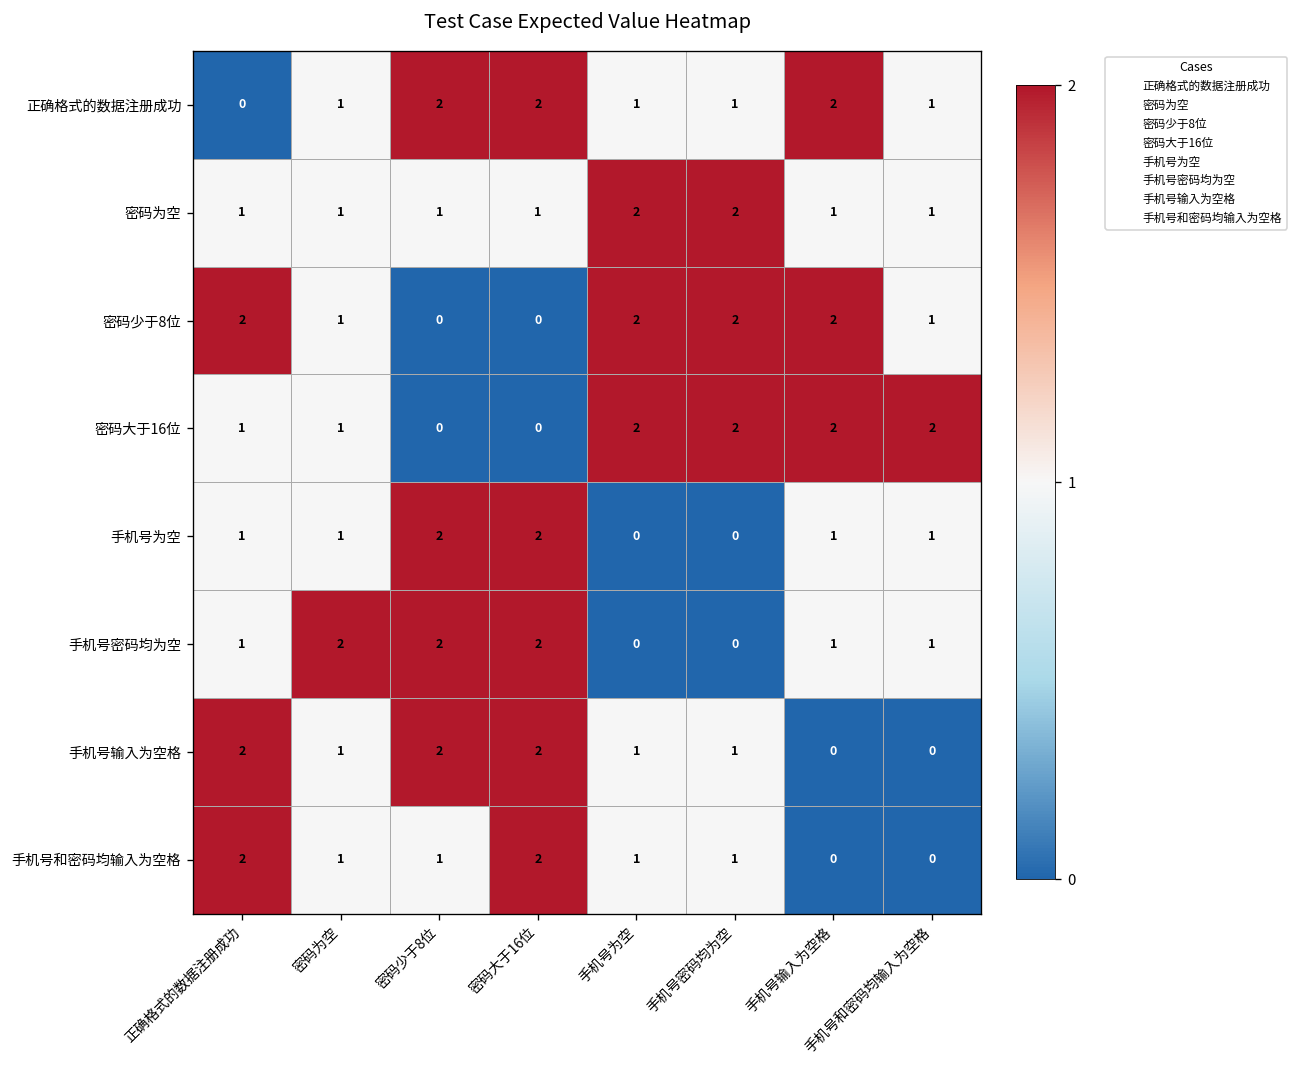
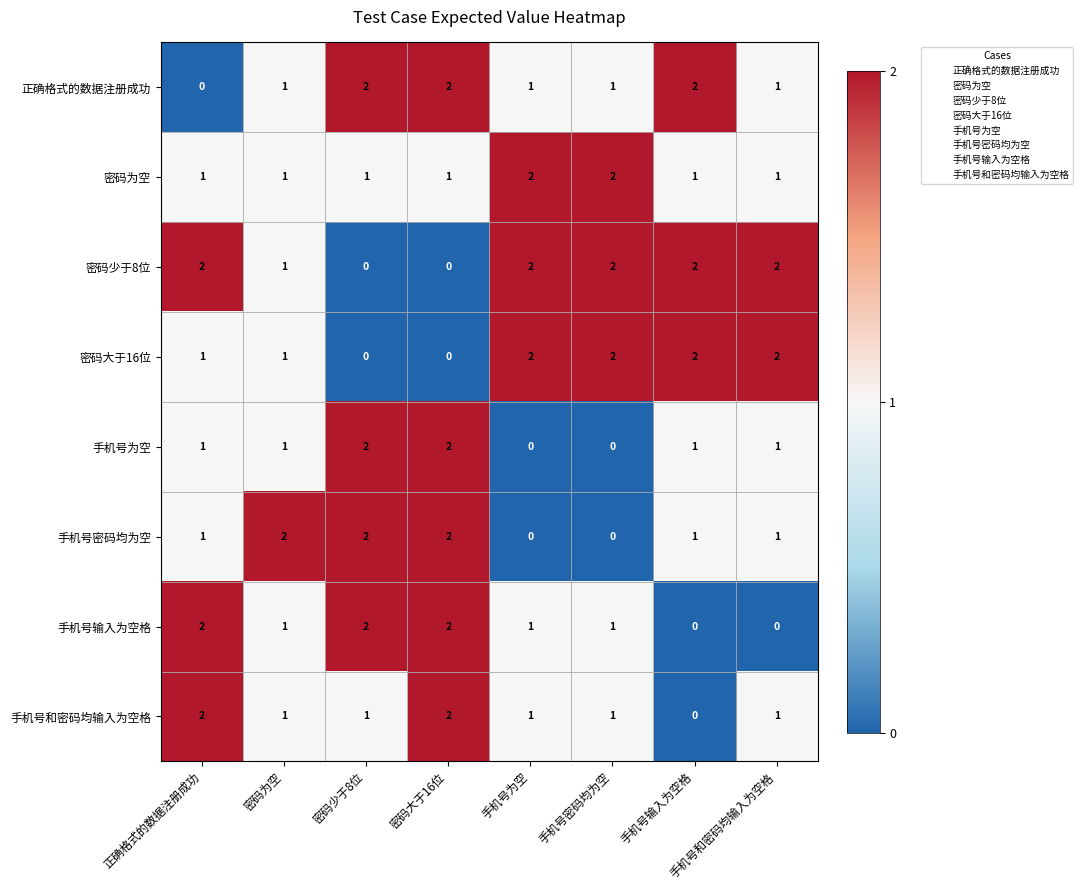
  {
    "正确格式的数据注册成功": {
      "正确格式的数据注册成功": 0,
      "密码为空": 1,
      "密码少于8位": 2,
      "密码大于16位": 2,
      "手机号为空": 1,
      "手机号密码均为空": 1,
      "手机号输入为空格": 2,
      "手机号和密码均输入为空格": 1
    },
    "密码为空": {
      "正确格式的数据注册成功": 1,
      "密码为空": 1,
      "密码少于8位": 1,
      "密码大于16位": 1,
      "手机号为空": 2,
      "手机号密码均为空": 2,
      "手机号输入为空格": 1,
      "手机号和密码均输入为空格": 1
    },
    "密码少于8位": {
      "正确格式的数据注册成功": 2,
      "密码为空": 1,
      "密码少于8位": 0,
      "密码大于16位": 0,
      "手机号为空": 2,
      "手机号密码均为空": 2,
      "手机号输入为空格": 2,
-     "手机号和密码均输入为空格": 1
+     "手机号和密码均输入为空格": 2
    },
    "密码大于16位": {
      "正确格式的数据注册成功": 1,
      "密码为空": 1,
      "密码少于8位": 0,
      "密码大于16位": 0,
      "手机号为空": 2,
      "手机号密码均为空": 2,
      "手机号输入为空格": 2,
      "手机号和密码均输入为空格": 2
    },
    "手机号为空": {
      "正确格式的数据注册成功": 1,
      "密码为空": 1,
      "密码少于8位": 2,
      "密码大于16位": 2,
      "手机号为空": 0,
      "手机号密码均为空": 0,
      "手机号输入为空格": 1,
      "手机号和密码均输入为空格": 1
    },
    "手机号密码均为空": {
      "正确格式的数据注册成功": 1,
      "密码为空": 2,
      "密码少于8位": 2,
      "密码大于16位": 2,
      "手机号为空": 0,
      "手机号密码均为空": 0,
      "手机号输入为空格": 1,
      "手机号和密码均输入为空格": 1
    },
    "手机号输入为空格": {
      "正确格式的数据注册成功": 2,
      "密码为空": 1,
      "密码少于8位": 2,
      "密码大于16位": 2,
      "手机号为空": 1,
      "手机号密码均为空": 1,
      "手机号输入为空格": 0,
      "手机号和密码均输入为空格": 0
    },
    "手机号和密码均输入为空格": {
      "正确格式的数据注册成功": 2,
      "密码为空": 1,
      "密码少于8位": 1,
      "密码大于16位": 2,
      "手机号为空": 1,
      "手机号密码均为空": 1,
      "手机号输入为空格": 0,
-     "手机号和密码均输入为空格": 0
+     "手机号和密码均输入为空格": 1
    }
  }
